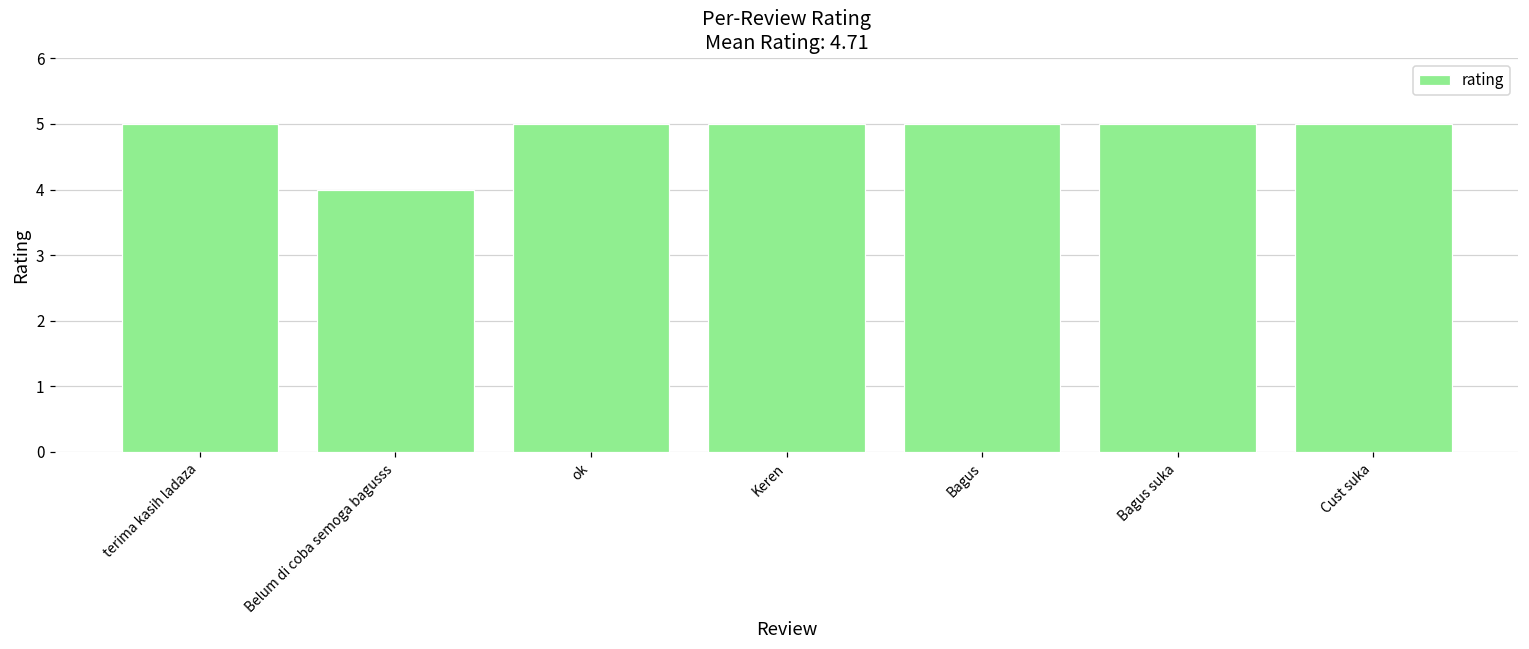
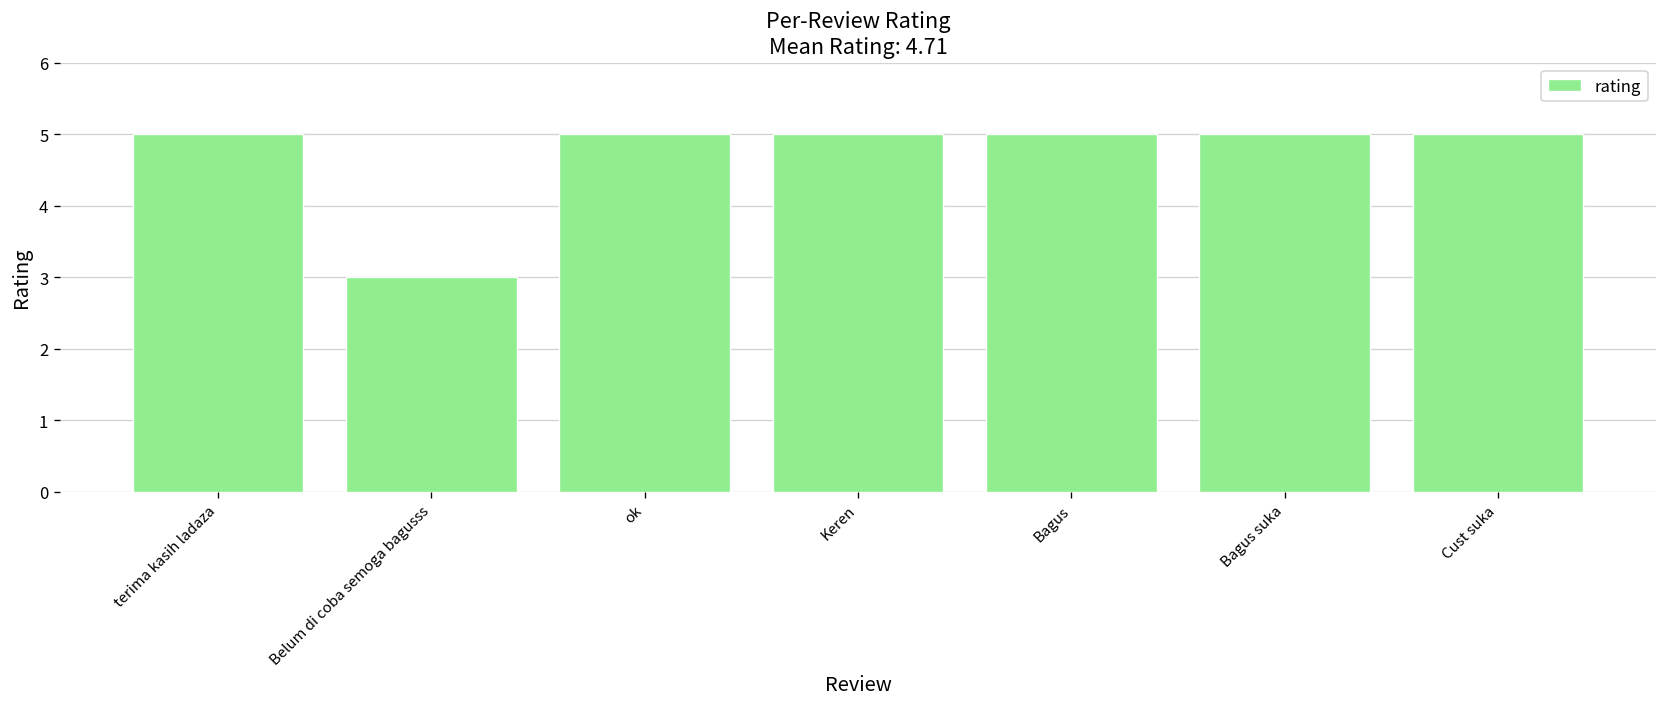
  {
    "terima kasih ladaza": 5,
-   "Belum di coba semoga bagusss": 4,
+   "Belum di coba semoga bagusss": 3,
    "ok": 5,
    "Keren": 5,
    "Bagus": 5,
    "Bagus suka": 5,
    "Cust suka": 5
  }
